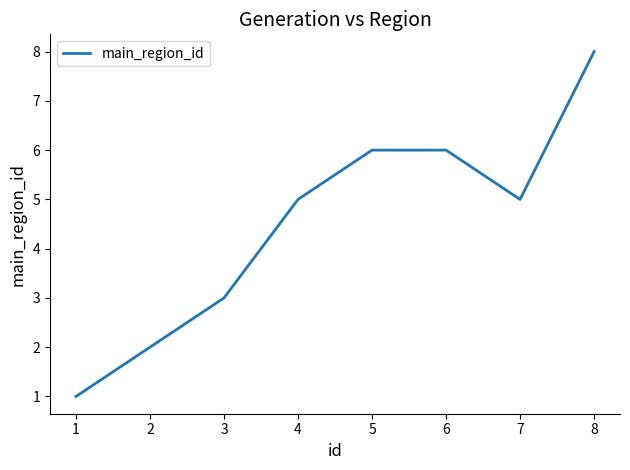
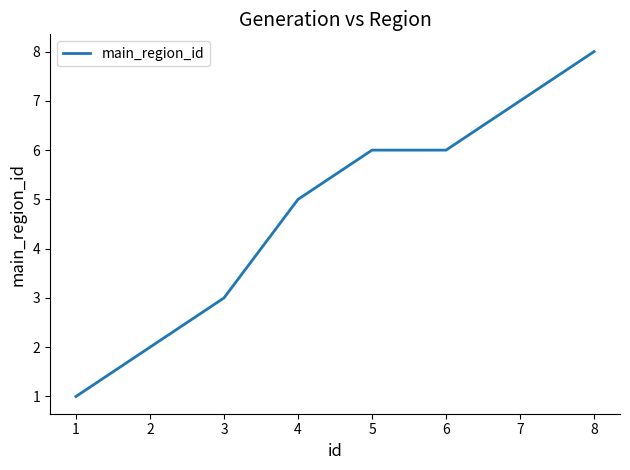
  {
    "1": 1,
    "2": 2,
    "3": 3,
    "4": 5,
    "5": 6,
    "6": 6,
-   "7": 5,
+   "7": 7,
    "8": 8
  }
